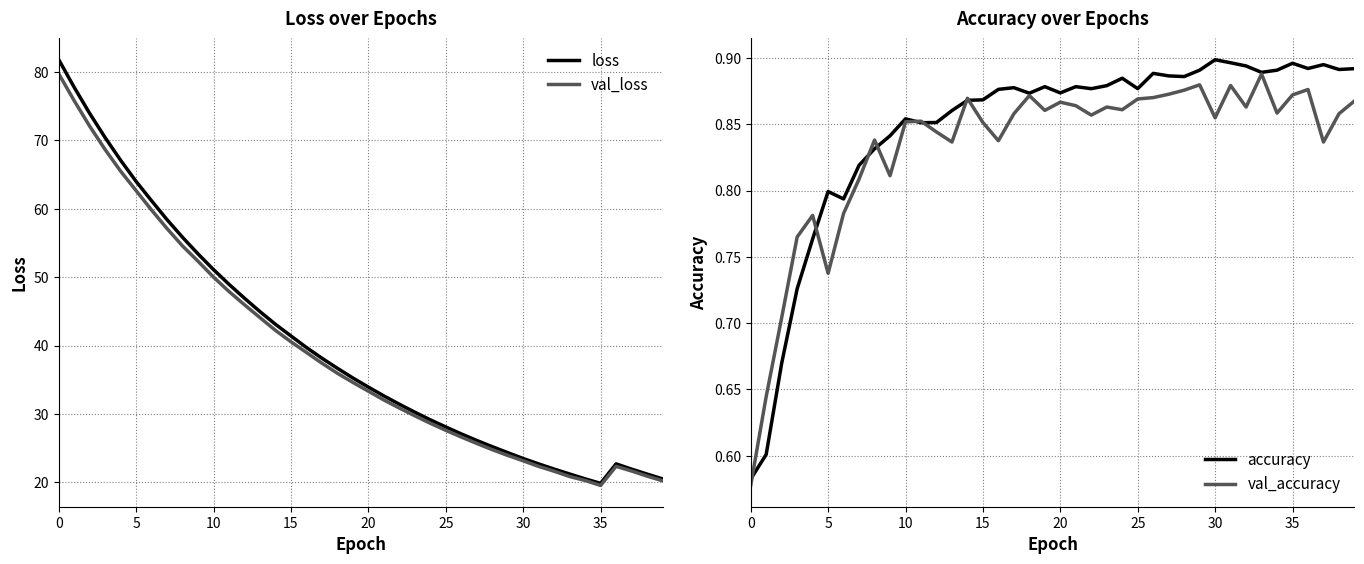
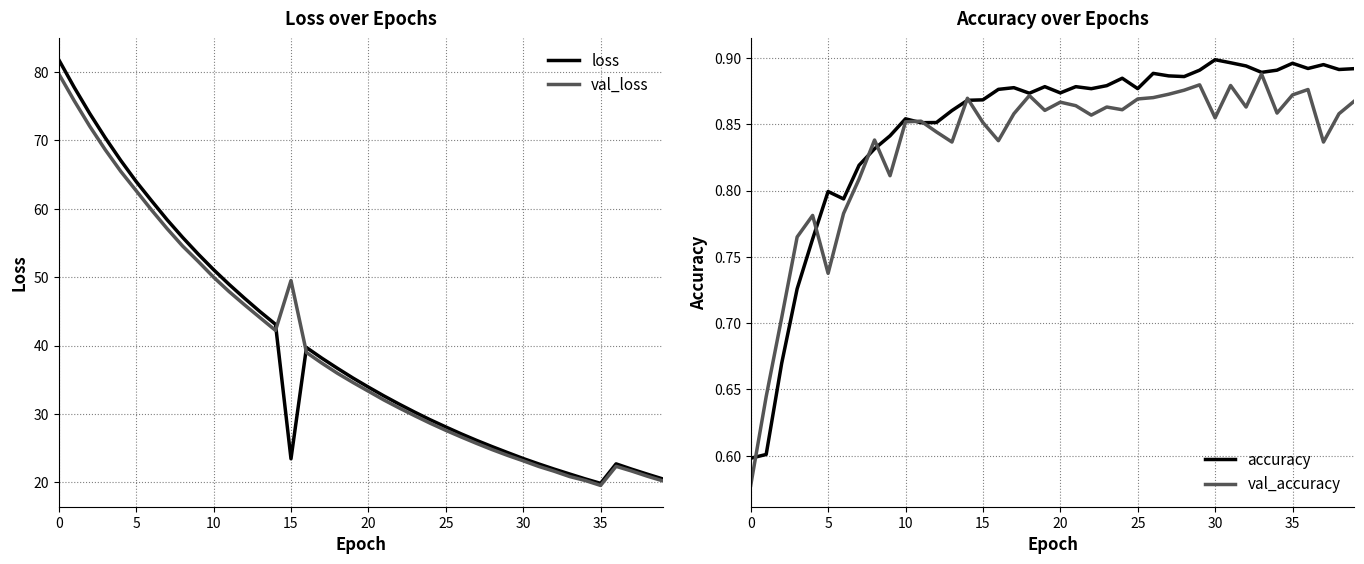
  {
    "Loss over Epochs": {
      "loss": {
        "0": 82,
        "5": 64,
        "10": 51,
-       "15": 41,
+       "15": 23,
        "20": 34,
        "25": 28
      },
      "val_loss": {
        "0": 80,
        "5": 63,
        "10": 50,
-       "15": 41,
+       "15": 50,
        "20": 33,
        "25": 28
      }
    },
    "Accuracy over Epochs": {
      "accuracy": {
-       "0": 0.582,
+       "0": 0.598,
        "5": 0.799,
        "10": 0.854,
        "15": 0.868,
        "20": 0.874,
        "25": 0.877,
        "30": 0.899,
        "35": 0.896
      },
      "val_accuracy": {
        "0": 0.578,
        "5": 0.738,
        "10": 0.852,
        "15": 0.851,
        "20": 0.867,
        "25": 0.869,
        "30": 0.855,
        "35": 0.872
      }
    }
  }
